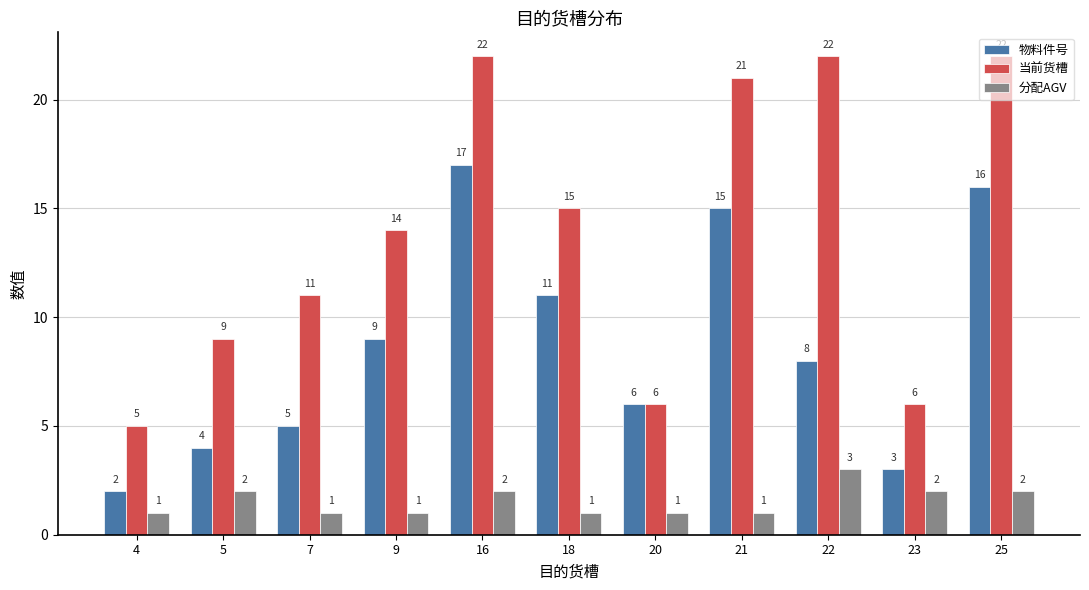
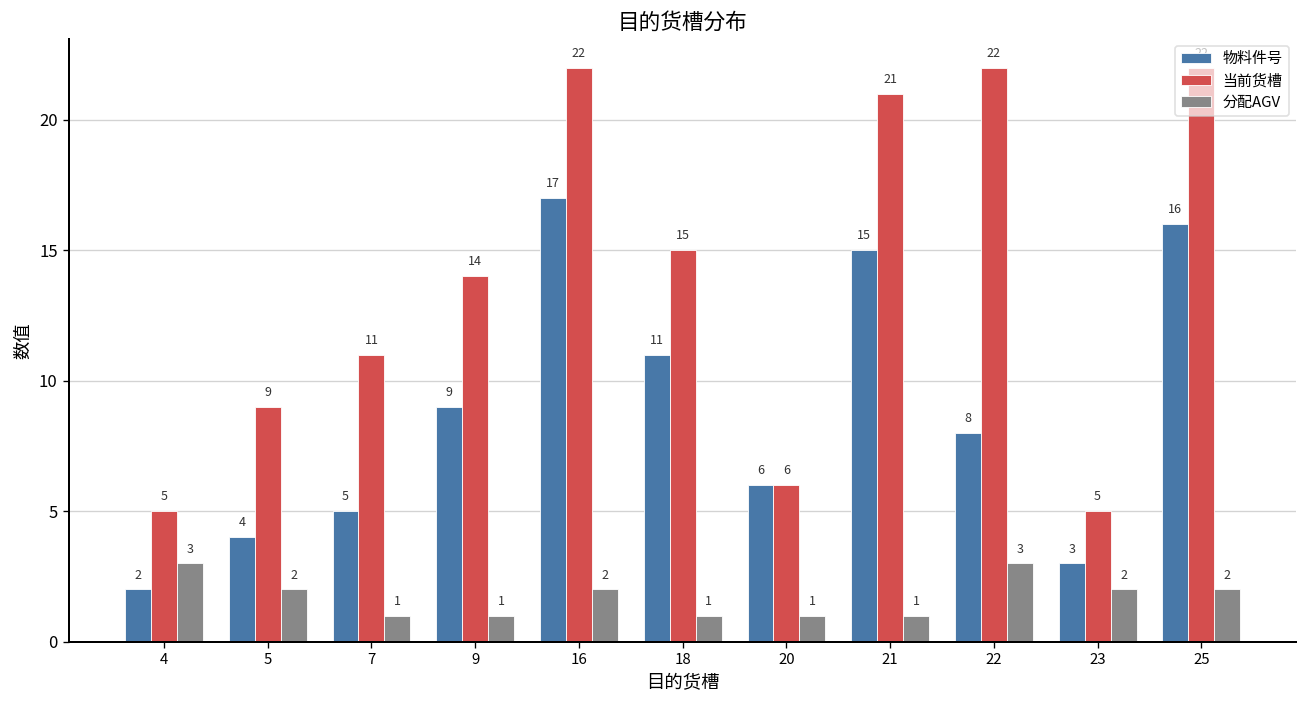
  {
    "物料件号": {
      "4": 2,
      "5": 4,
      "7": 5,
      "9": 9,
      "16": 17,
      "18": 11,
      "20": 6,
      "21": 15,
      "22": 8,
      "23": 3,
      "25": 16
    },
    "当前货槽": {
      "4": 5,
      "5": 9,
      "7": 11,
      "9": 14,
      "16": 22,
      "18": 15,
      "20": 6,
      "21": 21,
      "22": 22,
-     "23": 6
+     "23": 5
    },
    "分配AGV": {
-     "4": 1,
+     "4": 3,
      "5": 2,
      "7": 1,
      "9": 1,
      "16": 2,
      "18": 1,
      "20": 1,
      "21": 1,
      "22": 3,
      "23": 2,
      "25": 2
    }
  }
